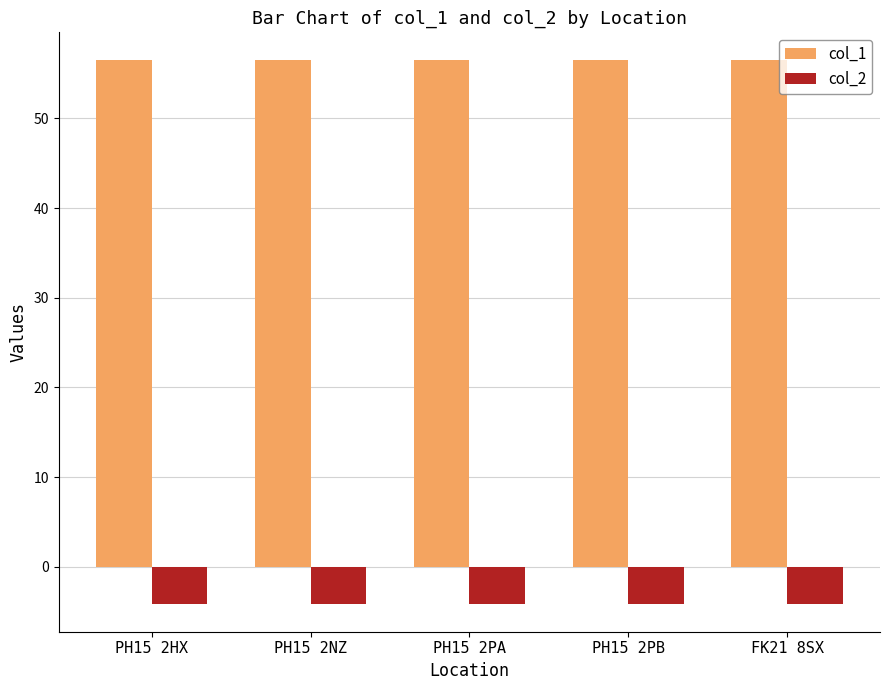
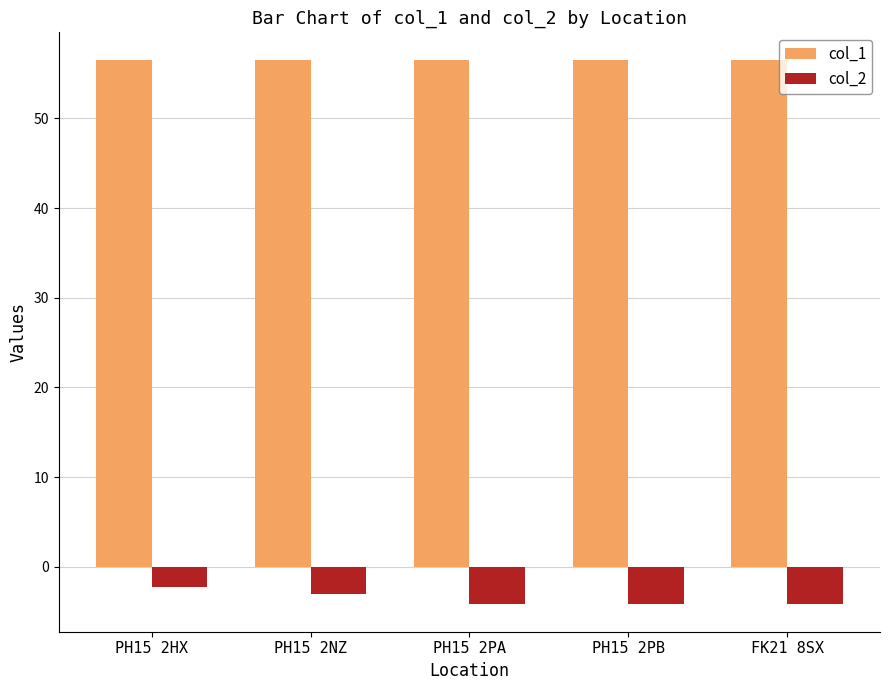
  {
    "col_1": {
      "PH15 2HX": 57,
      "PH15 2NZ": 57,
      "PH15 2PA": 57,
      "PH15 2PB": 57,
      "FK21 8SX": 57
    },
    "col_2": {
-     "PH15 2HX": -4,
-     "PH15 2NZ": -4,
+     "PH15 2HX": -2,
+     "PH15 2NZ": -3,
      "PH15 2PA": -4,
      "PH15 2PB": -4,
      "FK21 8SX": -4
    }
  }
